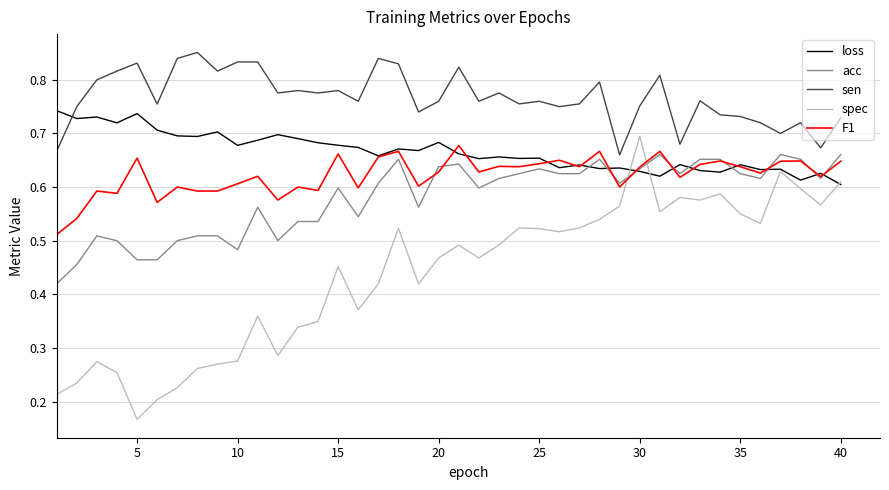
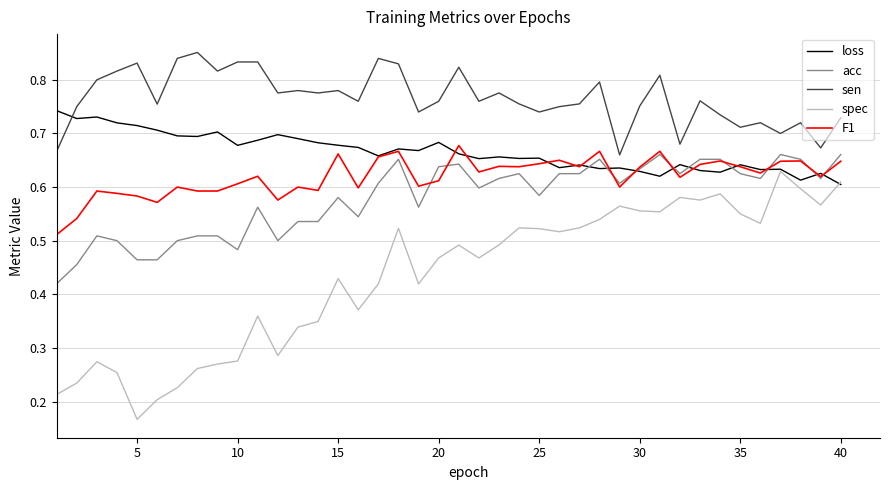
  {
    "loss": {
-     "5": 0.74,
+     "5": 0.71,
      "10": 0.68,
      "15": 0.68,
      "20": 0.68,
      "25": 0.65
    },
    "acc": {
      "5": 0.46,
      "10": 0.48,
-     "15": 0.60,
+     "15": 0.58,
      "20": 0.64,
-     "25": 0.63,
+     "25": 0.58,
      "35": 0.63,
      "40": 0.66
    },
    "sen": {
      "5": 0.83,
      "10": 0.83,
      "15": 0.78,
      "20": 0.76,
-     "25": 0.76,
+     "25": 0.74,
      "30": 0.75,
-     "35": 0.73
+     "35": 0.71
    },
    "spec": {
      "5": 0.17,
      "10": 0.28,
-     "15": 0.45,
+     "15": 0.43,
      "20": 0.47,
      "25": 0.52,
-     "30": 0.69,
+     "30": 0.56,
      "35": 0.55
    },
    "F1": {
-     "5": 0.65,
+     "5": 0.58,
      "10": 0.61,
      "15": 0.66,
-     "20": 0.63,
+     "20": 0.61,
      "25": 0.64,
      "40": 0.65
    }
  }
